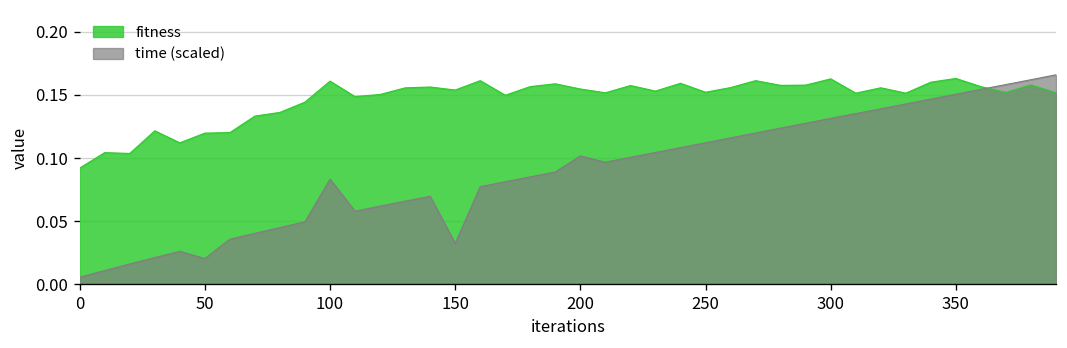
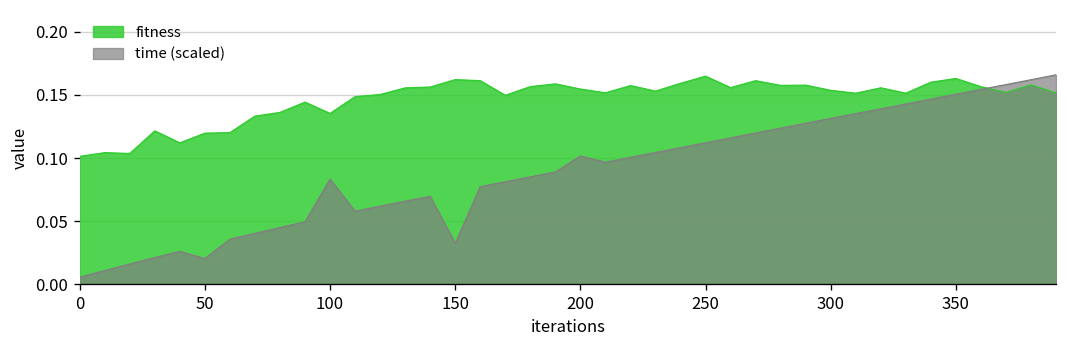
  {
    "fitness": {
-     "0": 0.092,
+     "0": 0.101,
      "50": 0.120,
-     "100": 0.161,
-     "150": 0.154,
+     "100": 0.135,
+     "150": 0.162,
      "200": 0.155,
-     "250": 0.152,
-     "300": 0.163,
+     "250": 0.165,
+     "300": 0.154,
      "350": 0.163
    },
    "time (scaled)": {
      "0": 0.005,
      "50": 0.020,
      "100": 0.083,
      "150": 0.032,
      "200": 0.102,
      "250": 0.112,
      "300": 0.131,
      "350": 0.151
    }
  }
